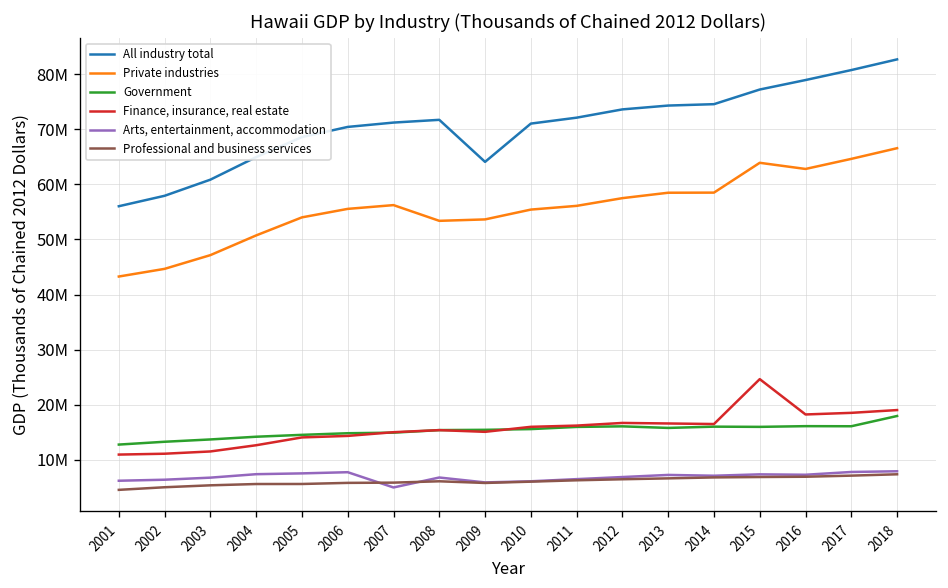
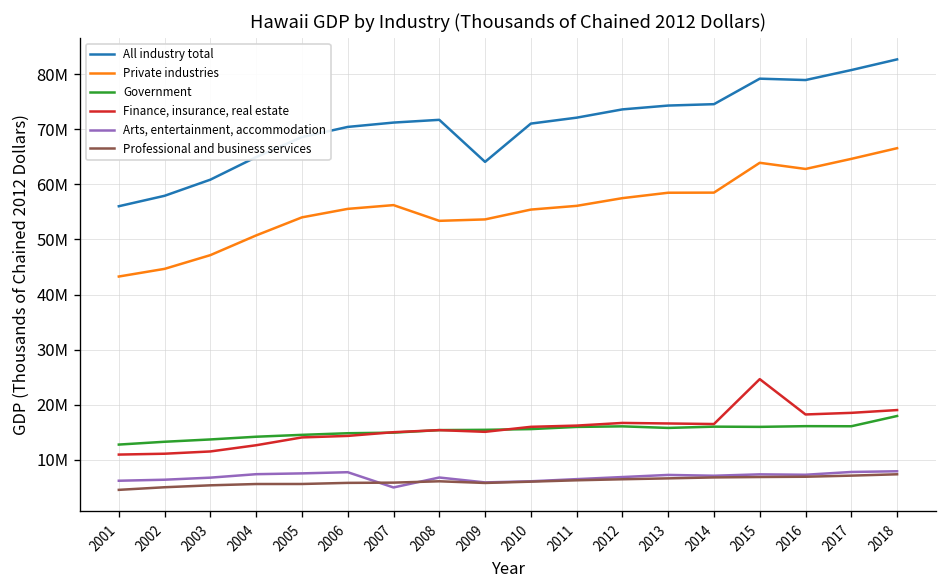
  {
    "All industry total": {
      "2001": 56000000,
      "2002": 58000000,
      "2003": 61000000,
      "2004": 65000000,
      "2006": 70000000,
      "2007": 71000000,
      "2008": 72000000,
      "2009": 64000000,
      "2010": 71000000,
      "2011": 72000000,
      "2012": 74000000,
      "2013": 74000000,
      "2014": 75000000,
-     "2015": 77000000,
+     "2015": 79000000,
      "2016": 79000000,
      "2017": 81000000,
      "2018": 83000000
    },
    "Private industries": {
      "2001": 43000000,
      "2002": 45000000,
      "2003": 47000000,
      "2004": 51000000,
      "2005": 54000000,
      "2006": 56000000,
      "2007": 56000000,
      "2008": 53000000,
      "2009": 54000000,
      "2010": 55000000,
      "2011": 56000000,
      "2012": 57000000,
      "2013": 58000000,
      "2014": 58000000,
      "2015": 64000000,
      "2016": 63000000,
      "2017": 65000000,
      "2018": 67000000
    },
    "Government": {
      "2001": 13000000,
      "2002": 13000000,
      "2003": 14000000,
      "2004": 14000000,
      "2012": 16000000,
      "2013": 16000000,
      "2015": 16000000,
      "2016": 16000000,
      "2017": 16000000,
      "2018": 18000000
    },
    "Finance, insurance, real estate": {
      "2001": 11000000,
      "2002": 11000000,
      "2003": 12000000,
      "2004": 13000000,
      "2012": 17000000,
      "2013": 17000000,
      "2015": 25000000,
      "2016": 18000000,
      "2017": 19000000,
      "2018": 19000000
    },
    "Arts, entertainment, accommodation": {
      "2001": 6000000,
      "2002": 6000000,
      "2003": 7000000,
      "2004": 7000000,
      "2005": 8000000,
      "2006": 8000000,
      "2007": 5000000,
      "2008": 7000000,
      "2013": 7000000,
      "2017": 8000000
    },
    "Professional and business services": {
      "2001": 5000000,
      "2002": 5000000,
      "2003": 5000000,
      "2004": 6000000,
      "2005": 6000000,
      "2006": 6000000,
      "2007": 6000000,
      "2008": 6000000,
      "2013": 7000000,
      "2017": 7000000
    }
  }
